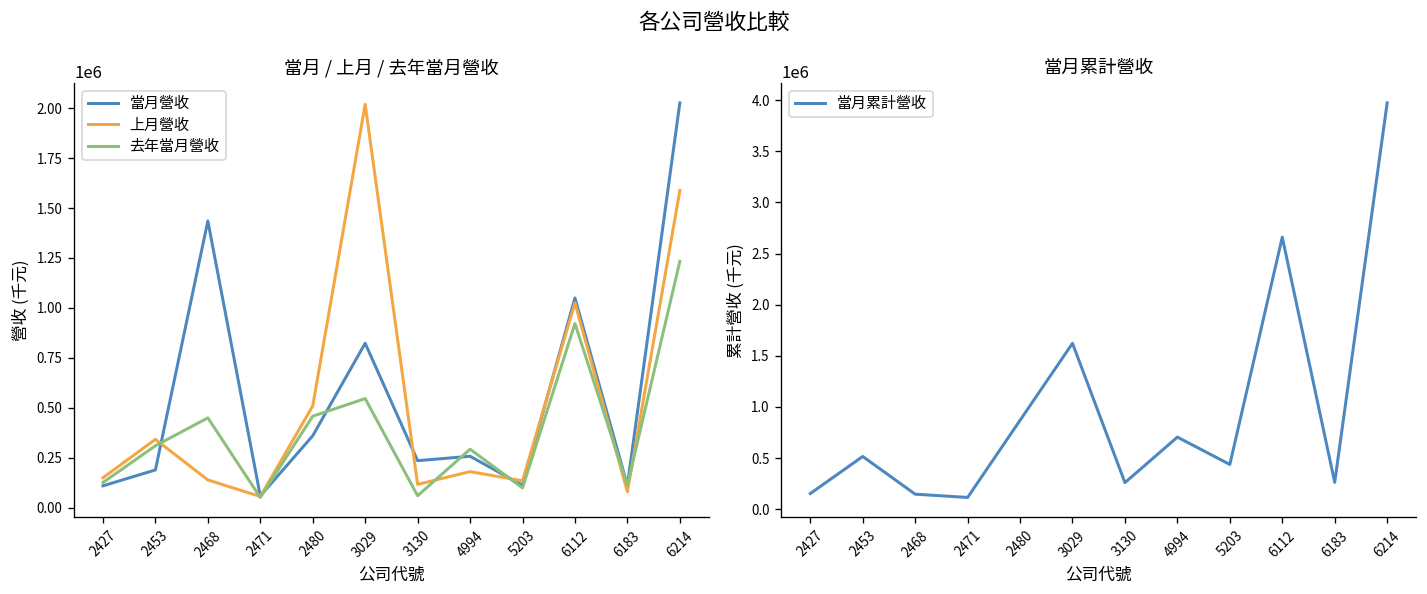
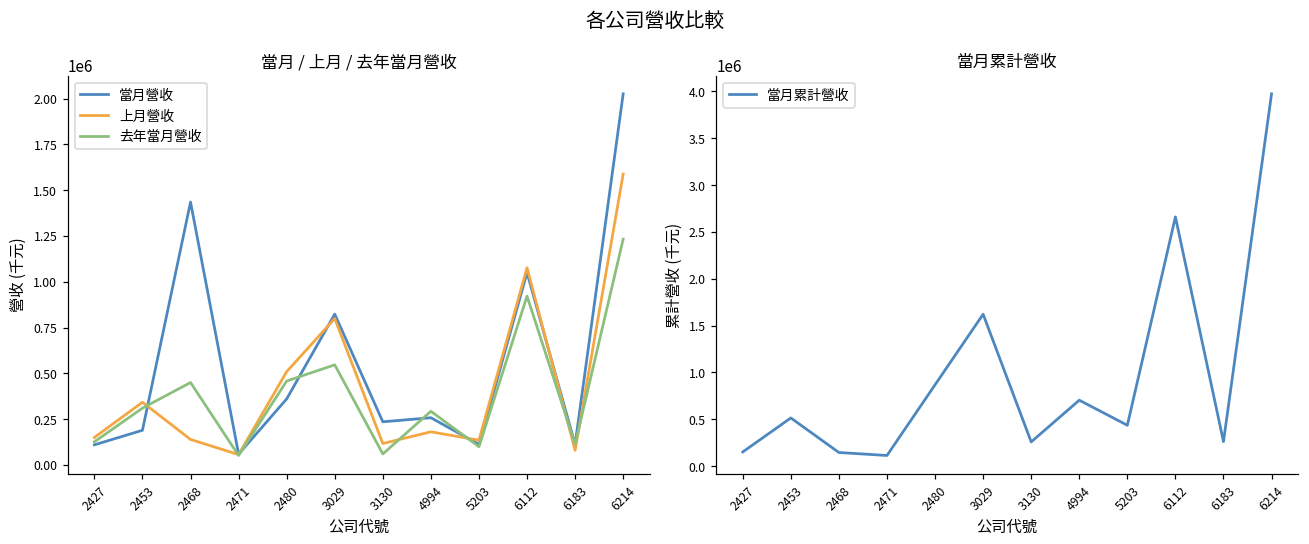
  {
    "當月 / 上月 / 去年當月營收": {
      "當月營收": {
        "2427": 110000,
        "2453": 190000,
        "2468": 1440000,
        "2480": 360000,
        "3029": 820000,
        "3130": 240000,
        "4994": 260000,
        "6112": 1050000,
        "6214": 2030000
      },
      "上月營收": {
        "2427": 150000,
        "2453": 340000,
        "2468": 140000,
        "2480": 510000,
-       "3029": 2020000,
+       "3029": 800000,
        "3130": 120000,
        "4994": 180000,
        "5203": 130000,
-       "6112": 1020000,
+       "6112": 1080000,
        "6183": 80000,
        "6214": 1590000
      },
      "去年當月營收": {
        "2427": 130000,
        "2453": 310000,
        "2468": 450000,
        "2480": 460000,
        "3029": 550000,
        "3130": 60000,
        "4994": 290000,
        "6112": 920000,
        "6214": 1230000
      }
    },
    "當月累計營收": {
      "2427": 200000,
      "2453": 500000,
      "2468": 100000,
      "2471": 100000,
      "2480": 900000,
      "3029": 1600000,
      "3130": 300000,
      "4994": 700000,
      "5203": 400000,
      "6112": 2700000,
      "6183": 300000,
      "6214": 4000000
    }
  }
